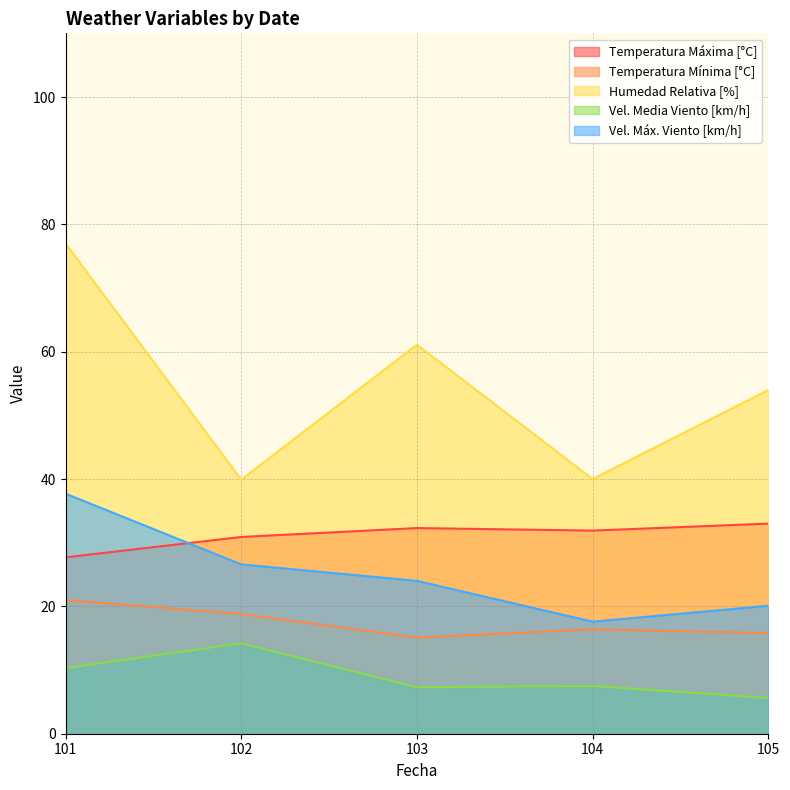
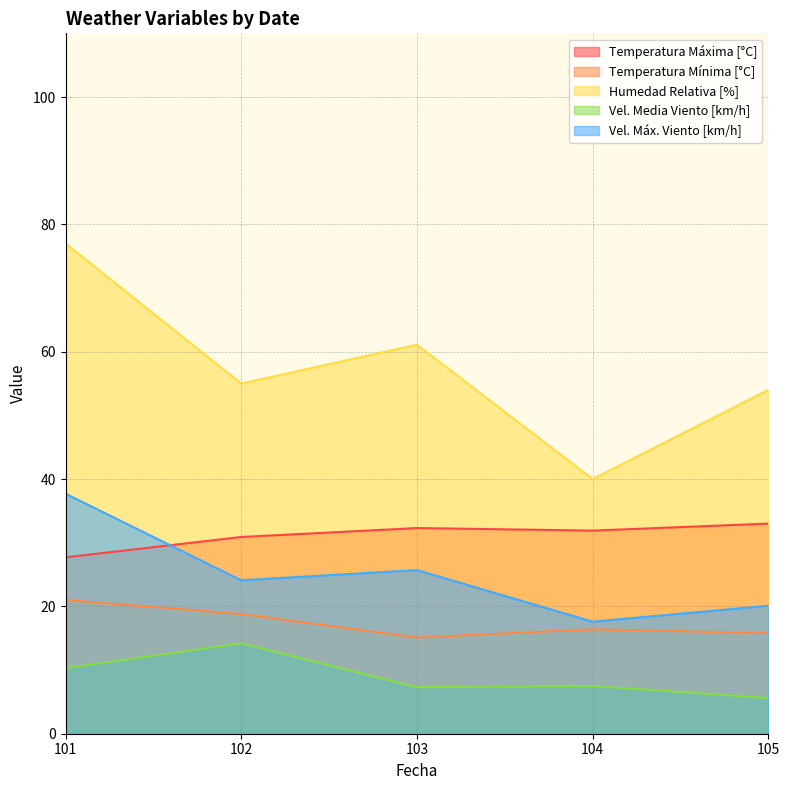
  {
    "Humedad Relativa [%]": {
      "101": 77,
-     "102": 40,
+     "102": 55,
      "103": 61,
      "104": 40,
      "105": 54
    },
    "Vel. Media Viento [km/h]": {
      "101": 10,
      "102": 14,
      "103": 7,
      "104": 8,
      "105": 6
    },
    "Vel. Máx. Viento [km/h]": {
      "101": 38,
-     "102": 27,
-     "103": 24,
+     "102": 24,
+     "103": 26,
      "104": 18,
      "105": 20
    }
  }
